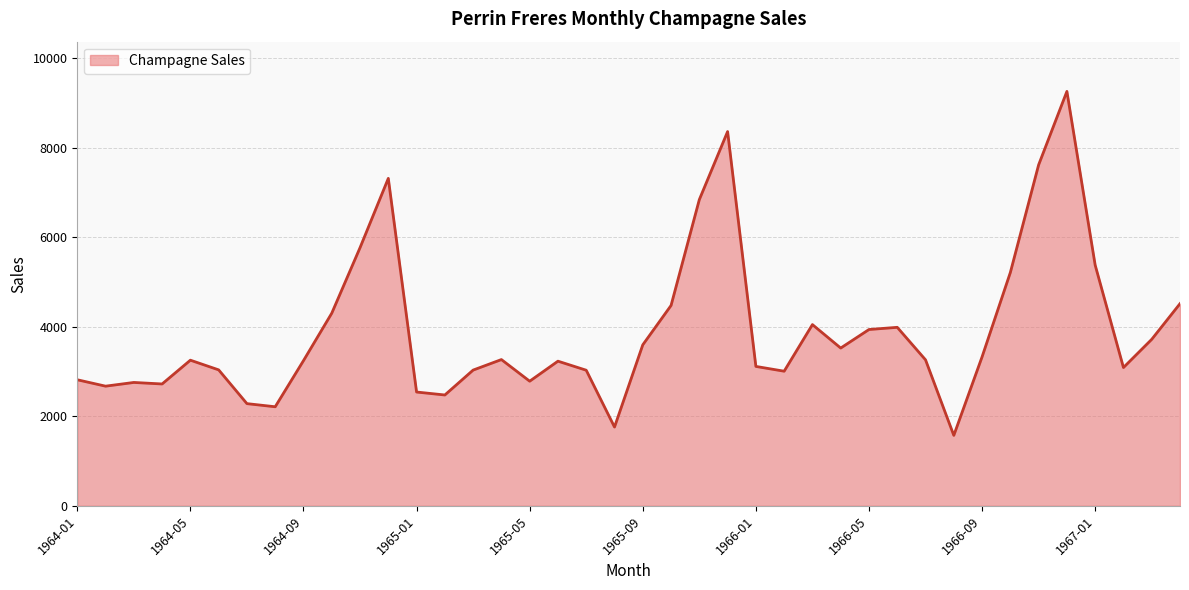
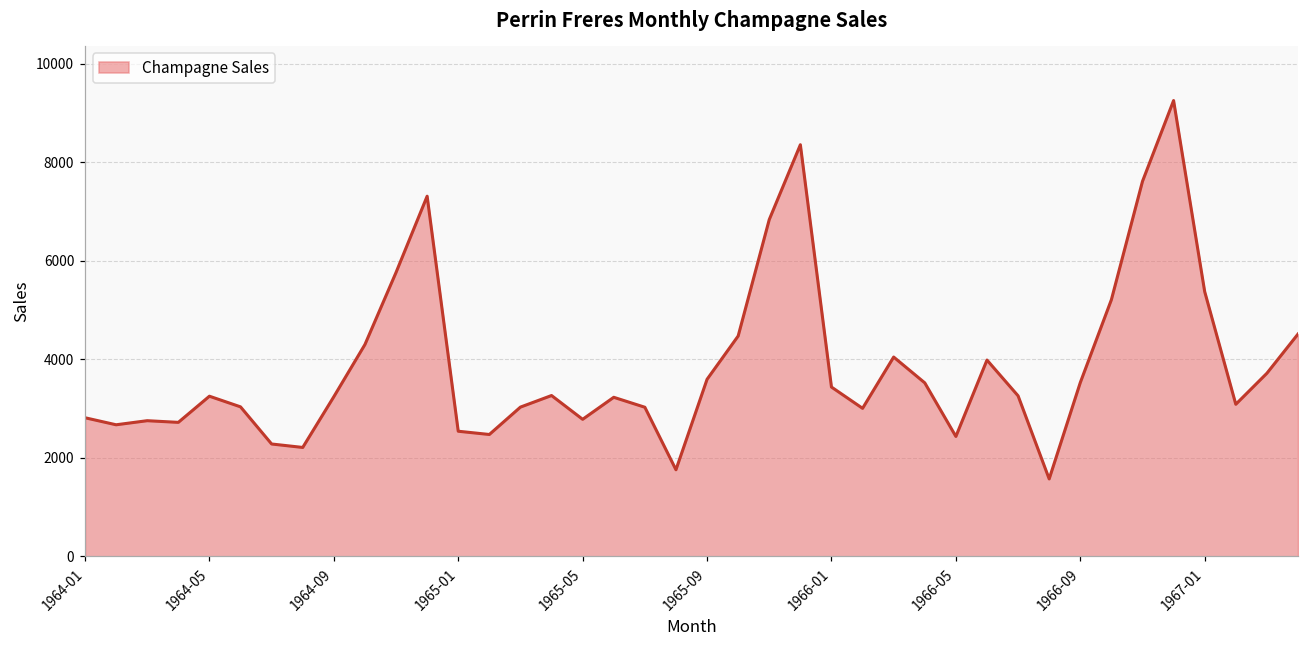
  {
    "1964-01": 2800,
    "1964-05": 3300,
    "1964-09": 3200,
    "1965-01": 2500,
    "1965-05": 2800,
    "1965-09": 3600,
-   "1966-01": 3100,
-   "1966-05": 3900,
-   "1966-09": 3300,
+   "1966-01": 3400,
+   "1966-05": 2400,
+   "1966-09": 3500,
    "1967-01": 5400
  }
